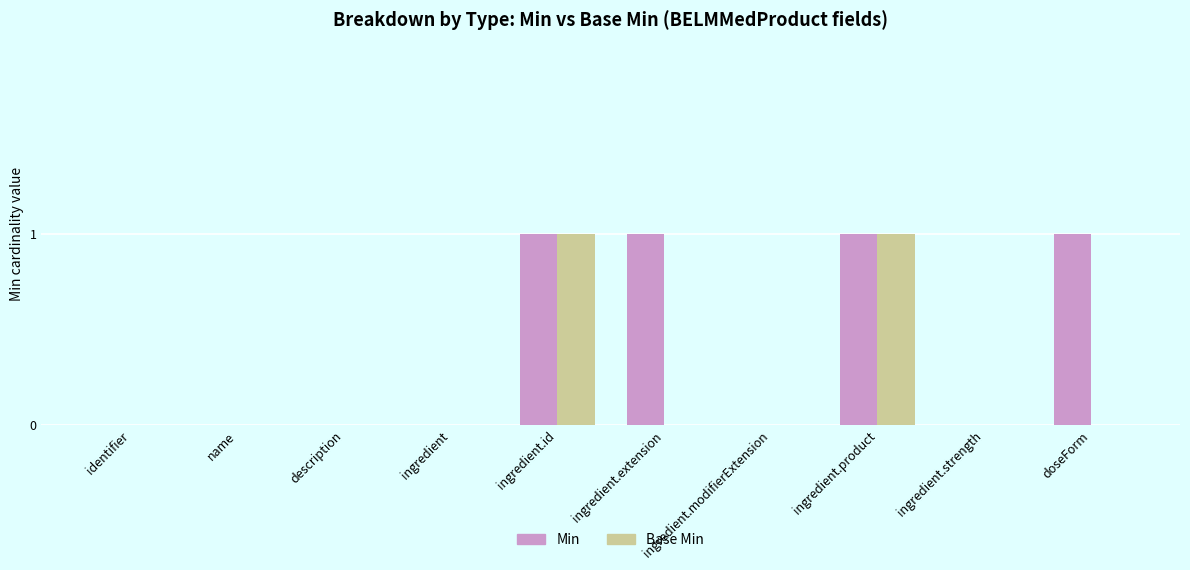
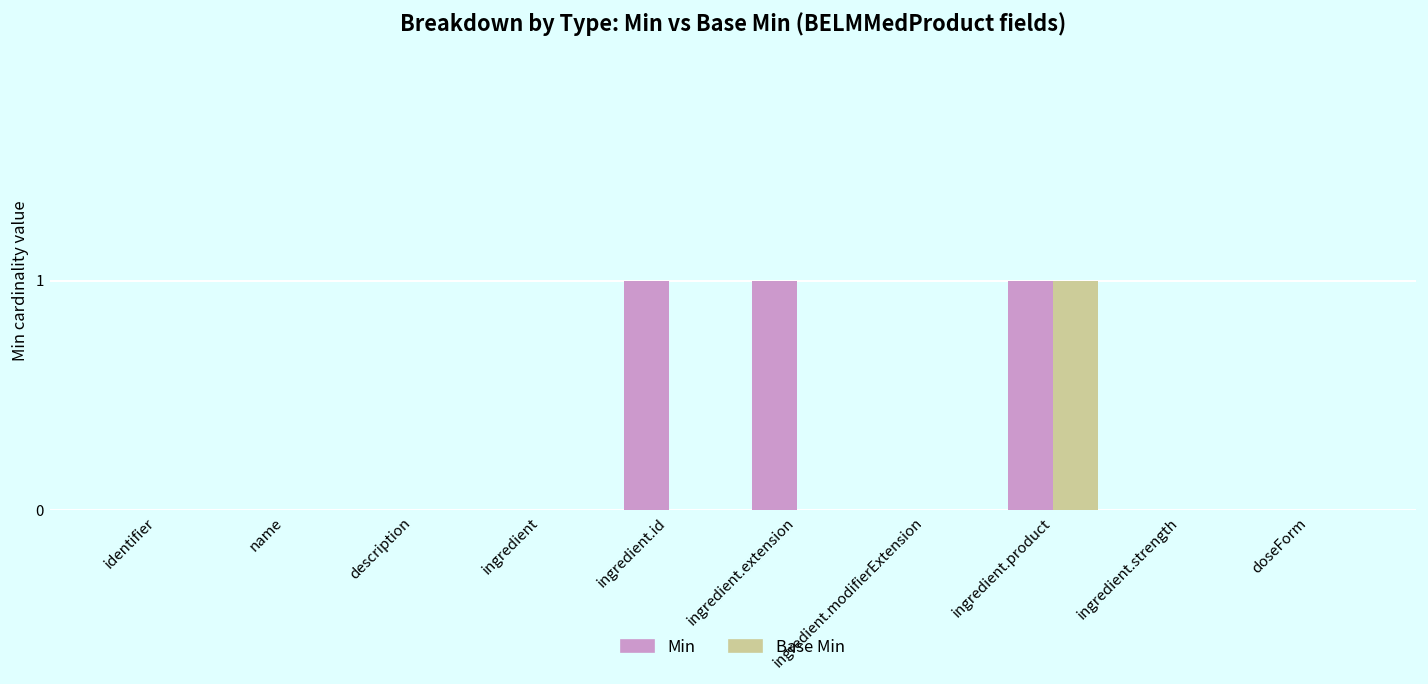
  {
    "Min": {
      "identifier": 0,
      "name": 0,
      "description": 0,
      "ingredient": 0,
      "ingredient.id": 1,
      "ingredient.extension": 1,
      "ingredient.modifierExtension": 0,
      "ingredient.product": 1,
      "ingredient.strength": 0,
-     "doseForm": 1
+     "doseForm": 0
    },
    "Base Min": {
      "identifier": 0,
      "name": 0,
      "description": 0,
      "ingredient": 0,
-     "ingredient.id": 1,
+     "ingredient.id": 0,
      "ingredient.extension": 0,
      "ingredient.modifierExtension": 0,
      "ingredient.product": 1,
      "ingredient.strength": 0,
      "doseForm": 0
    }
  }
